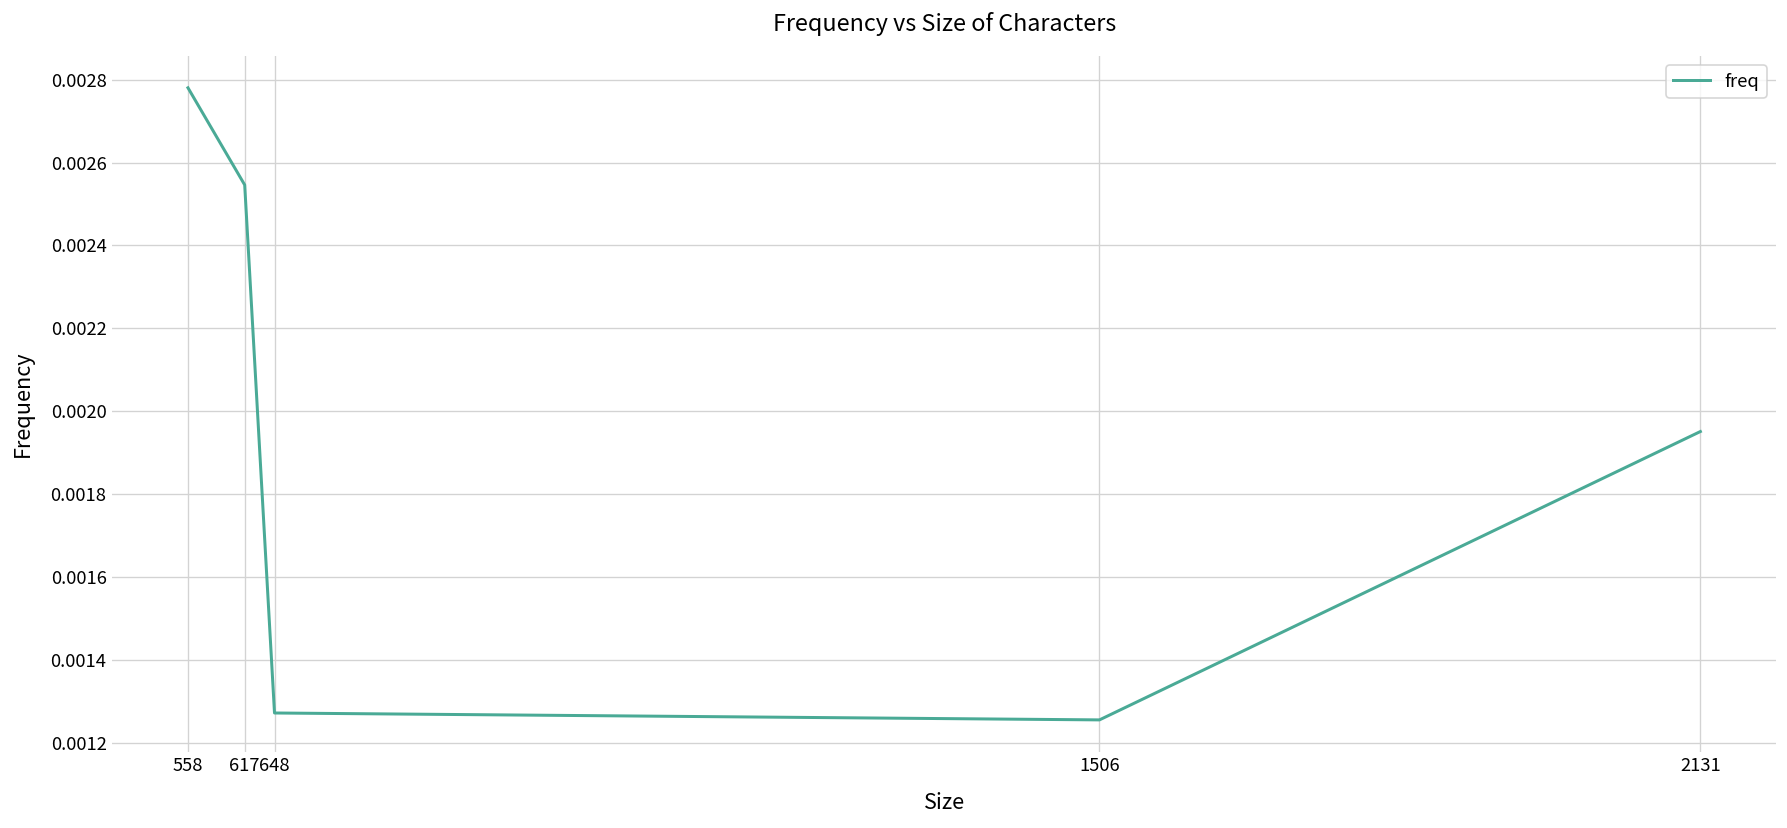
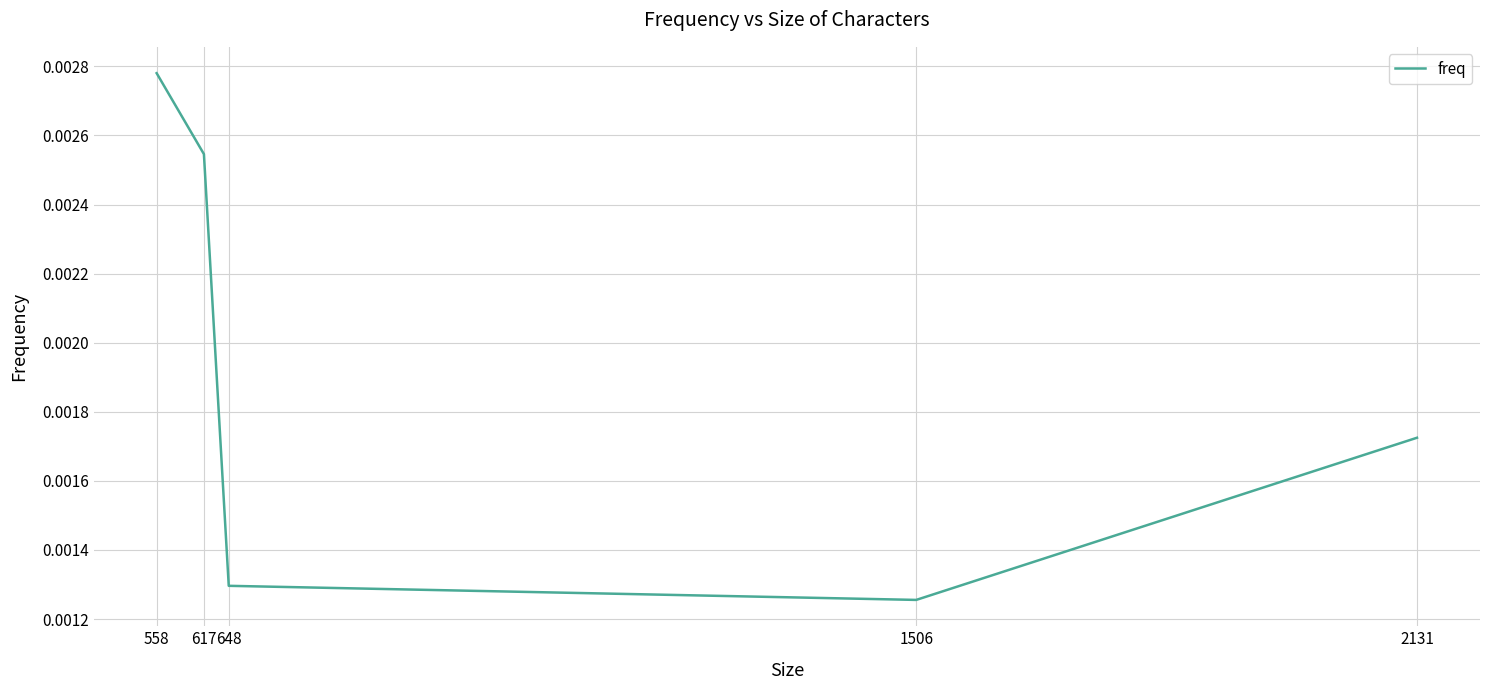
  {
    "558": 0.00278,
    "617": 0.00255,
-   "648": 0.00127,
+   "648": 0.00130,
    "1506": 0.00126,
-   "2131": 0.00195
+   "2131": 0.00172
  }
